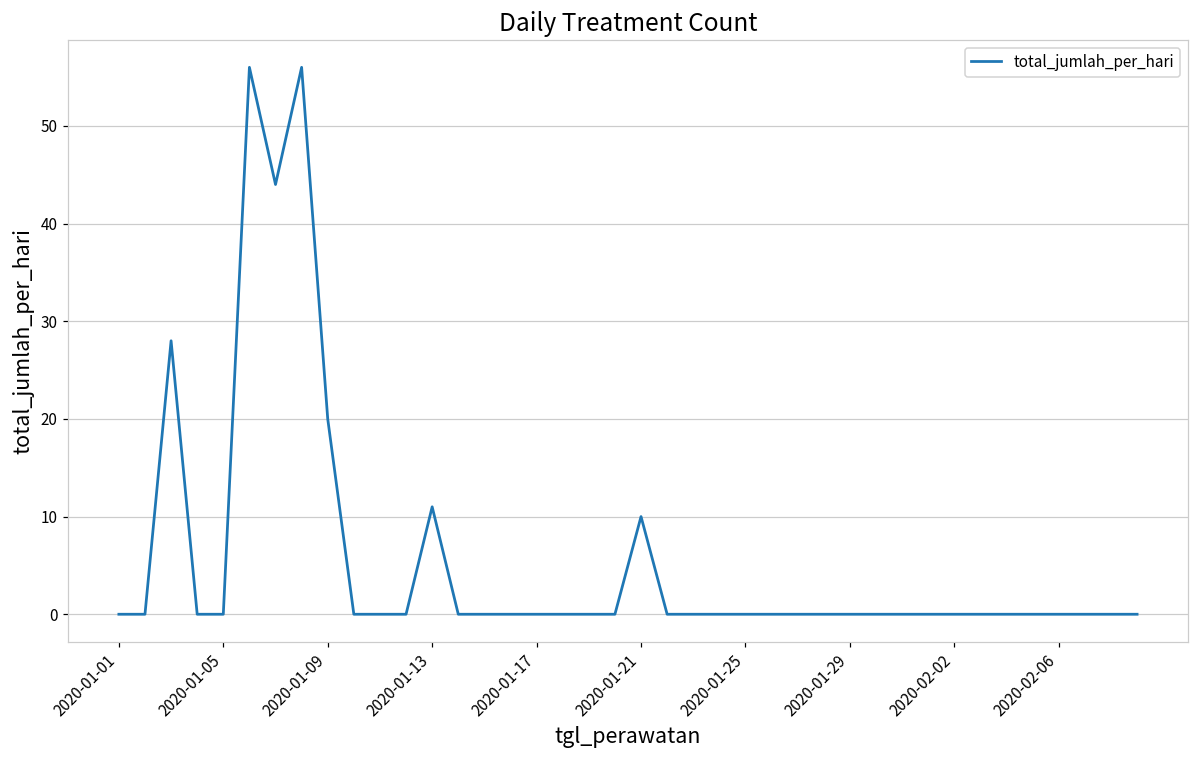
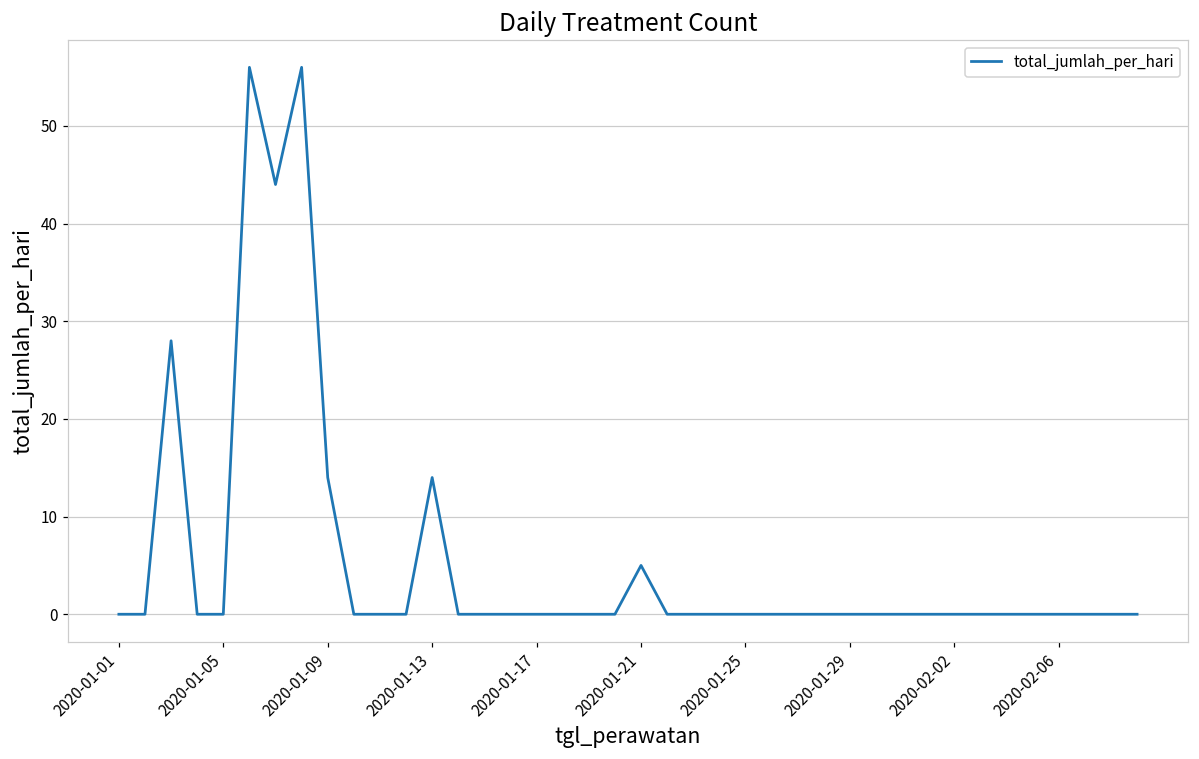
  {
    "2020-01-01": 0,
    "2020-01-05": 0,
-   "2020-01-09": 20,
-   "2020-01-13": 11,
+   "2020-01-09": 14,
+   "2020-01-13": 14,
    "2020-01-17": 0,
-   "2020-01-21": 10,
+   "2020-01-21": 5,
    "2020-01-25": 0,
    "2020-01-29": 0,
    "2020-02-02": 0,
    "2020-02-06": 0
  }
